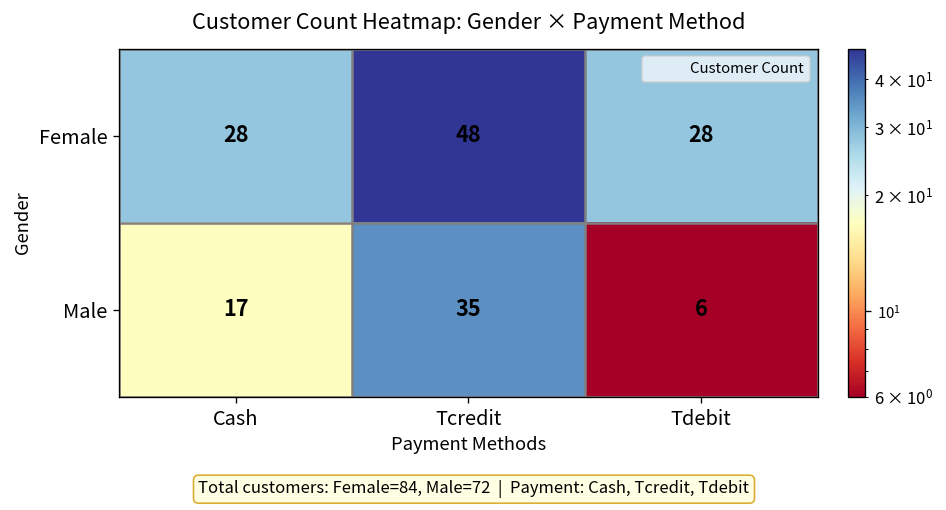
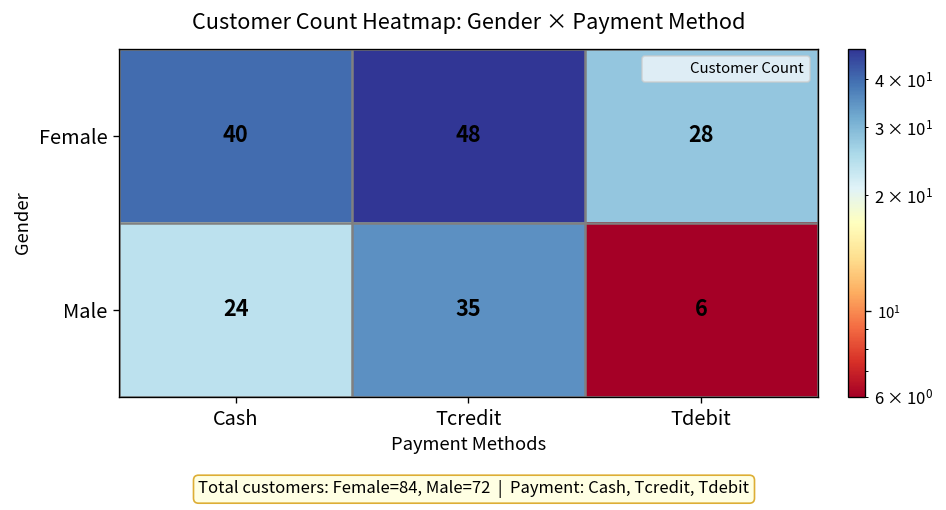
  {
    "Female": {
-     "Cash": 28
+     "Cash": 40
    },
    "Male": {
-     "Cash": 17
+     "Cash": 24
    }
  }
